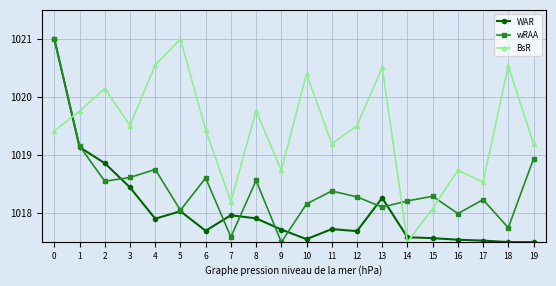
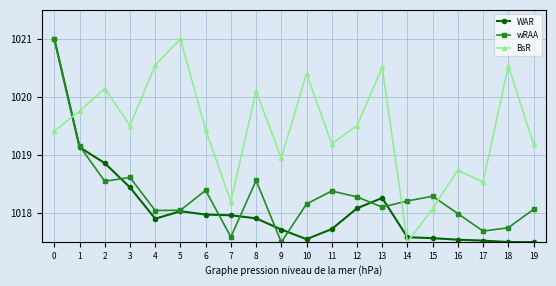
  {
    "WAR": {
      "2": 1018.9,
      "3": 1018.4,
      "4": 1017.9,
-     "6": 1017.7,
+     "6": 1018.0,
      "7": 1018.0,
      "8": 1017.9,
      "9": 1017.7,
      "10": 1017.6,
      "11": 1017.7,
-     "12": 1017.7,
+     "12": 1018.1,
      "13": 1018.3,
      "14": 1017.6,
      "15": 1017.6,
      "16": 1017.5,
      "17": 1017.5,
      "18": 1017.5,
      "19": 1017.5
    },
    "wRAA": {
      "2": 1018.5,
      "3": 1018.6,
-     "4": 1018.8,
-     "6": 1018.6,
+     "4": 1018.0,
+     "6": 1018.4,
      "7": 1017.6,
      "8": 1018.6,
      "9": 1017.5,
      "10": 1018.2,
      "11": 1018.4,
      "12": 1018.3,
      "13": 1018.1,
      "14": 1018.2,
      "15": 1018.3,
      "16": 1018.0,
-     "17": 1018.2,
+     "17": 1017.7,
      "18": 1017.7,
-     "19": 1018.9
+     "19": 1018.1
    },
    "BsR": {
      "0": 1019.4,
      "1": 1019.8,
      "2": 1020.1,
      "3": 1019.5,
      "4": 1020.6,
      "5": 1021.0,
      "6": 1019.4,
      "7": 1018.2,
-     "8": 1019.8,
-     "9": 1018.7,
+     "8": 1020.1,
+     "9": 1018.9,
      "10": 1020.4,
      "11": 1019.2,
      "12": 1019.5,
      "13": 1020.5,
      "14": 1017.5,
      "15": 1018.1,
      "16": 1018.7,
      "17": 1018.5,
      "18": 1020.5,
      "19": 1019.2
    }
  }
